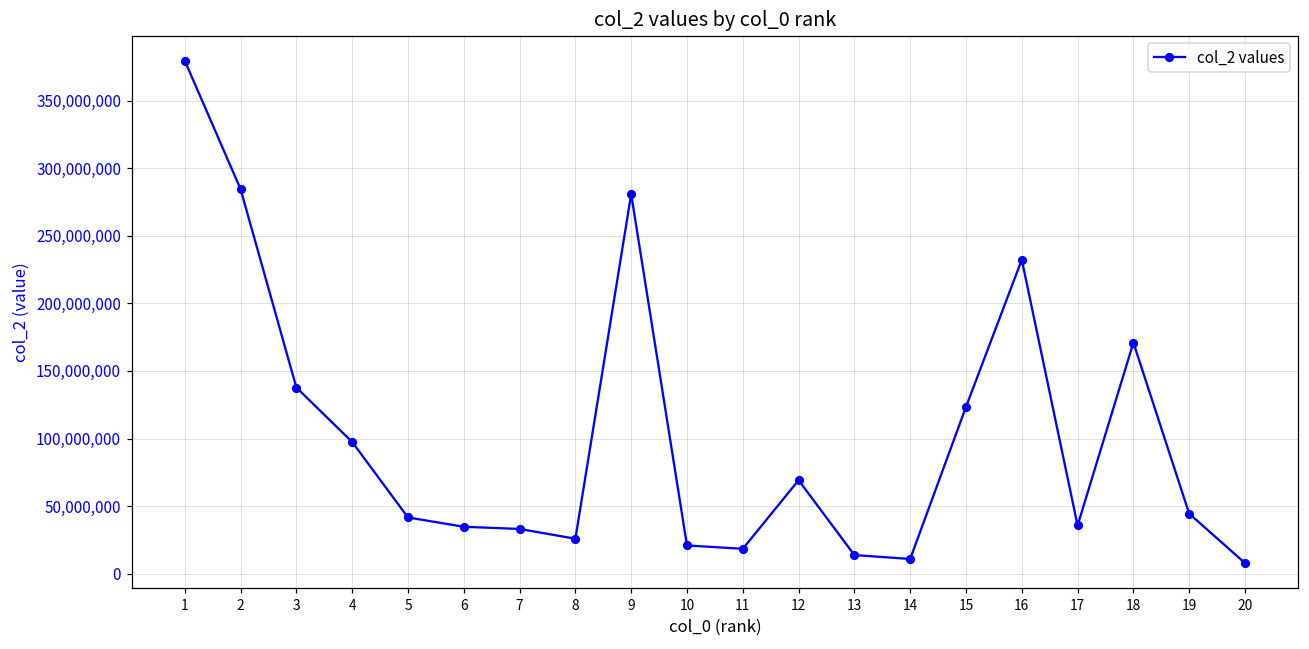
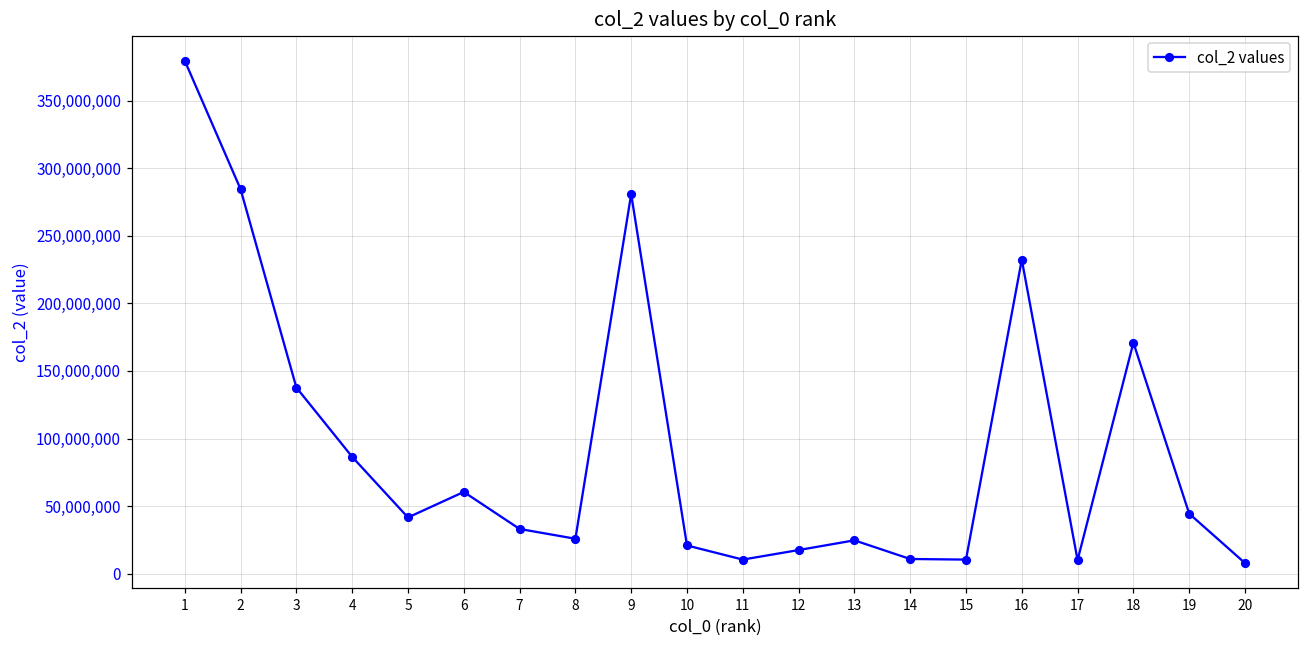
  {
    "1": "380,000,000",
    "2": "284,000,000",
    "3": "138,000,000",
-   "4": "97,000,000",
+   "4": "86,000,000",
    "5": "42,000,000",
-   "6": "35,000,000",
+   "6": "61,000,000",
    "7": "33,000,000",
    "8": "26,000,000",
    "9": "281,000,000",
    "10": "21,000,000",
-   "11": "18,000,000",
-   "12": "69,000,000",
-   "13": "14,000,000",
+   "11": "10,000,000",
+   "12": "18,000,000",
+   "13": "25,000,000",
    "14": "11,000,000",
-   "15": "123,000,000",
+   "15": "10,000,000",
    "16": "232,000,000",
-   "17": "36,000,000",
+   "17": "10,000,000",
    "18": "171,000,000",
    "19": "44,000,000",
    "20": "8,000,000"
  }
